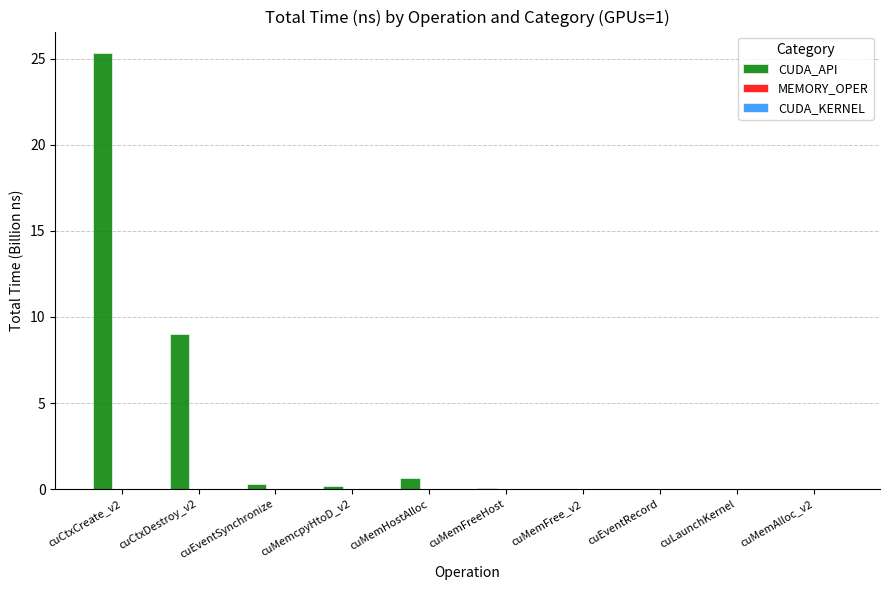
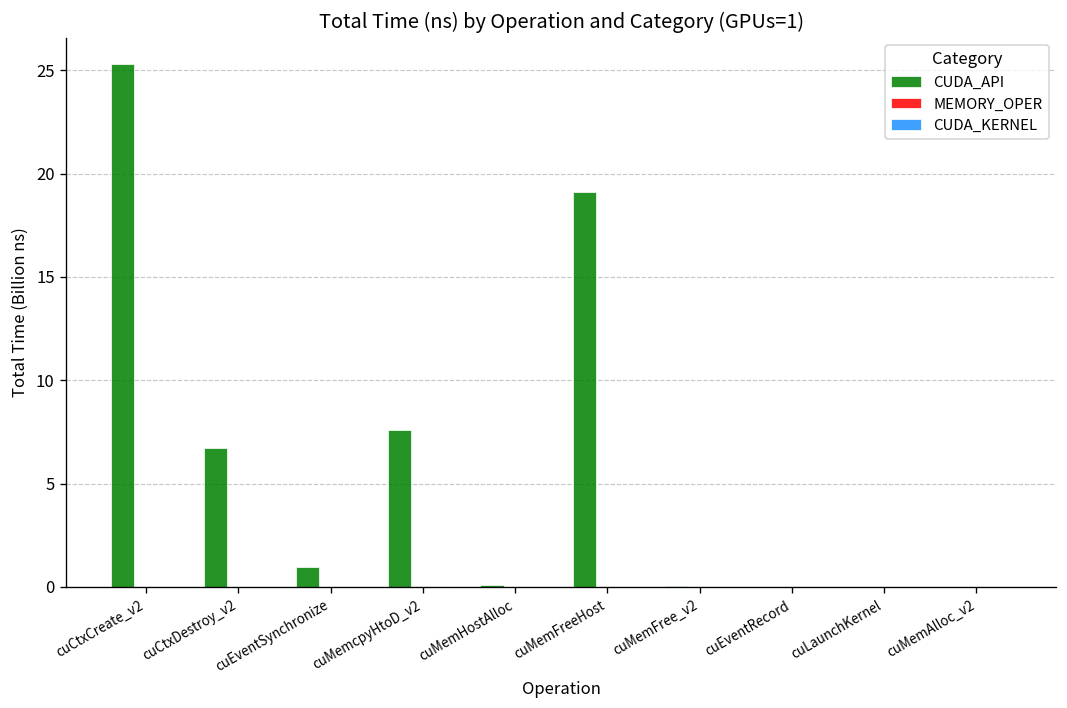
  {
    "CUDA_API": {
      "cuCtxCreate_v2": 25.3,
-     "cuCtxDestroy_v2": 9.0,
-     "cuEventSynchronize": 0.3,
-     "cuMemcpyHtoD_v2": 0.2,
-     "cuMemHostAlloc": 0.6,
-     "cuMemFreeHost": 0.1
+     "cuCtxDestroy_v2": 6.7,
+     "cuEventSynchronize": 1.0,
+     "cuMemcpyHtoD_v2": 7.6,
+     "cuMemHostAlloc": 0.1,
+     "cuMemFreeHost": 19.1
    },
    "MEMORY_OPER": {
      "cuMemcpyHtoD_v2": 0.0,
      "cuMemHostAlloc": 0.0,
      "cuMemFreeHost": 0.0,
      "cuMemFree_v2": 0.0,
      "cuEventRecord": 0.0,
      "cuLaunchKernel": 0.0,
      "cuMemAlloc_v2": 0.0
    },
    "CUDA_KERNEL": {
      "cuMemFree_v2": 0.0,
      "cuEventRecord": 0.0,
      "cuLaunchKernel": 0.0,
      "cuMemAlloc_v2": 0.0
    }
  }
